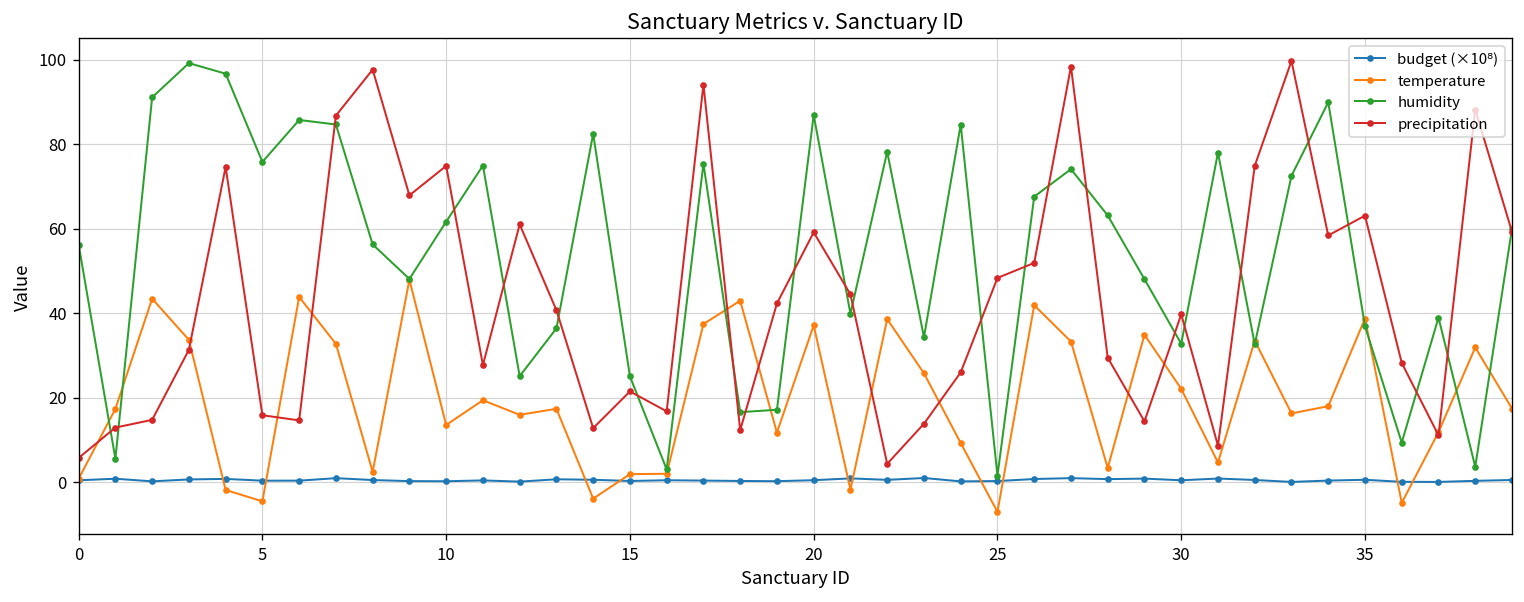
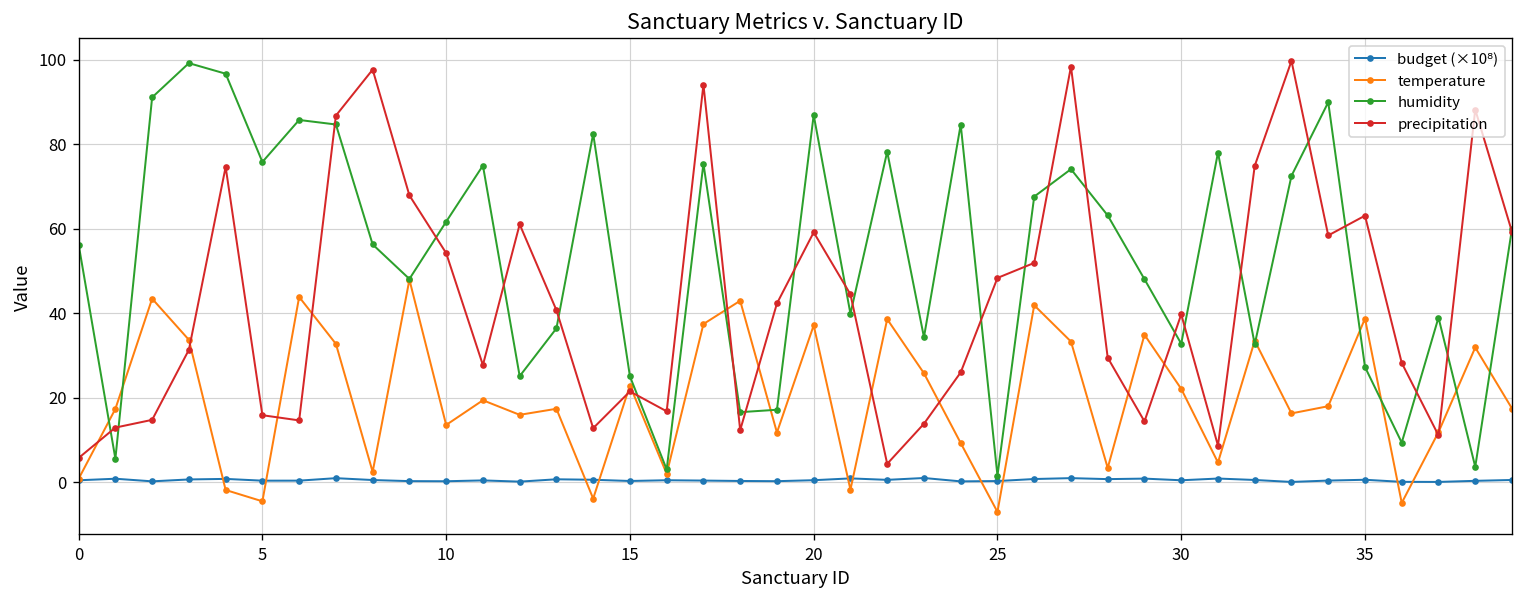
  {
    "budget (×10⁸)": {
      "5": 0,
      "10": 0,
      "15": 0,
      "20": 0,
      "25": 0,
      "30": 0,
      "35": 1
    },
    "temperature": {
      "5": -5,
      "10": 14,
-     "15": 2,
+     "15": 23,
      "20": 37,
      "25": -7,
      "30": 22,
      "35": 39
    },
    "humidity": {
      "0": 56,
      "5": 76,
      "10": 62,
      "15": 25,
      "20": 87,
      "25": 1,
      "30": 33,
-     "35": 37
+     "35": 27
    },
    "precipitation": {
      "0": 6,
      "5": 16,
-     "10": 75,
+     "10": 54,
      "15": 21,
      "20": 59,
      "25": 48,
      "30": 40,
      "35": 63
    }
  }
